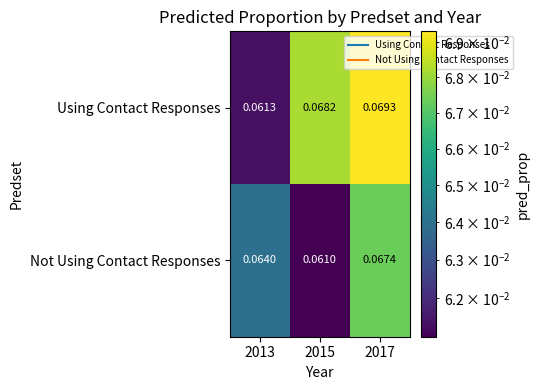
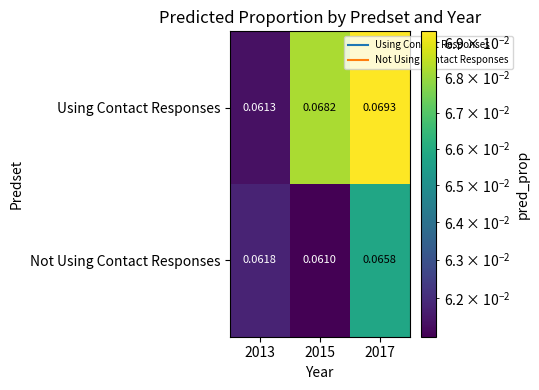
  {
    "Using Contact Responses": {
      "2013": 0.0613,
      "2015": 0.0682,
      "2017": 0.0693
    },
    "Not Using Contact Responses": {
-     "2013": 0.0640,
+     "2013": 0.0618,
      "2015": 0.0610,
-     "2017": 0.0674
+     "2017": 0.0658
    }
  }
